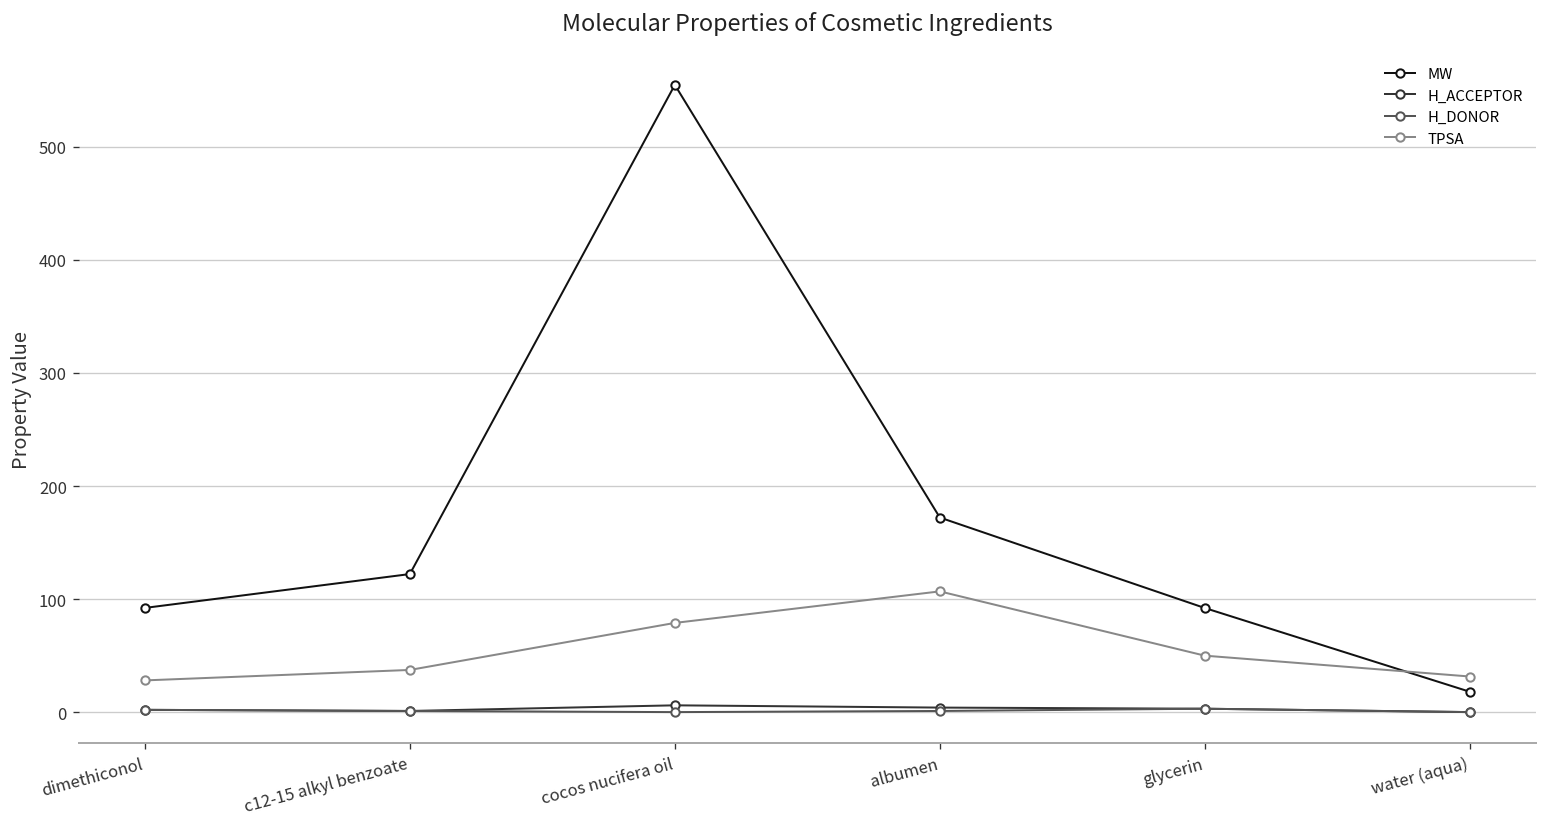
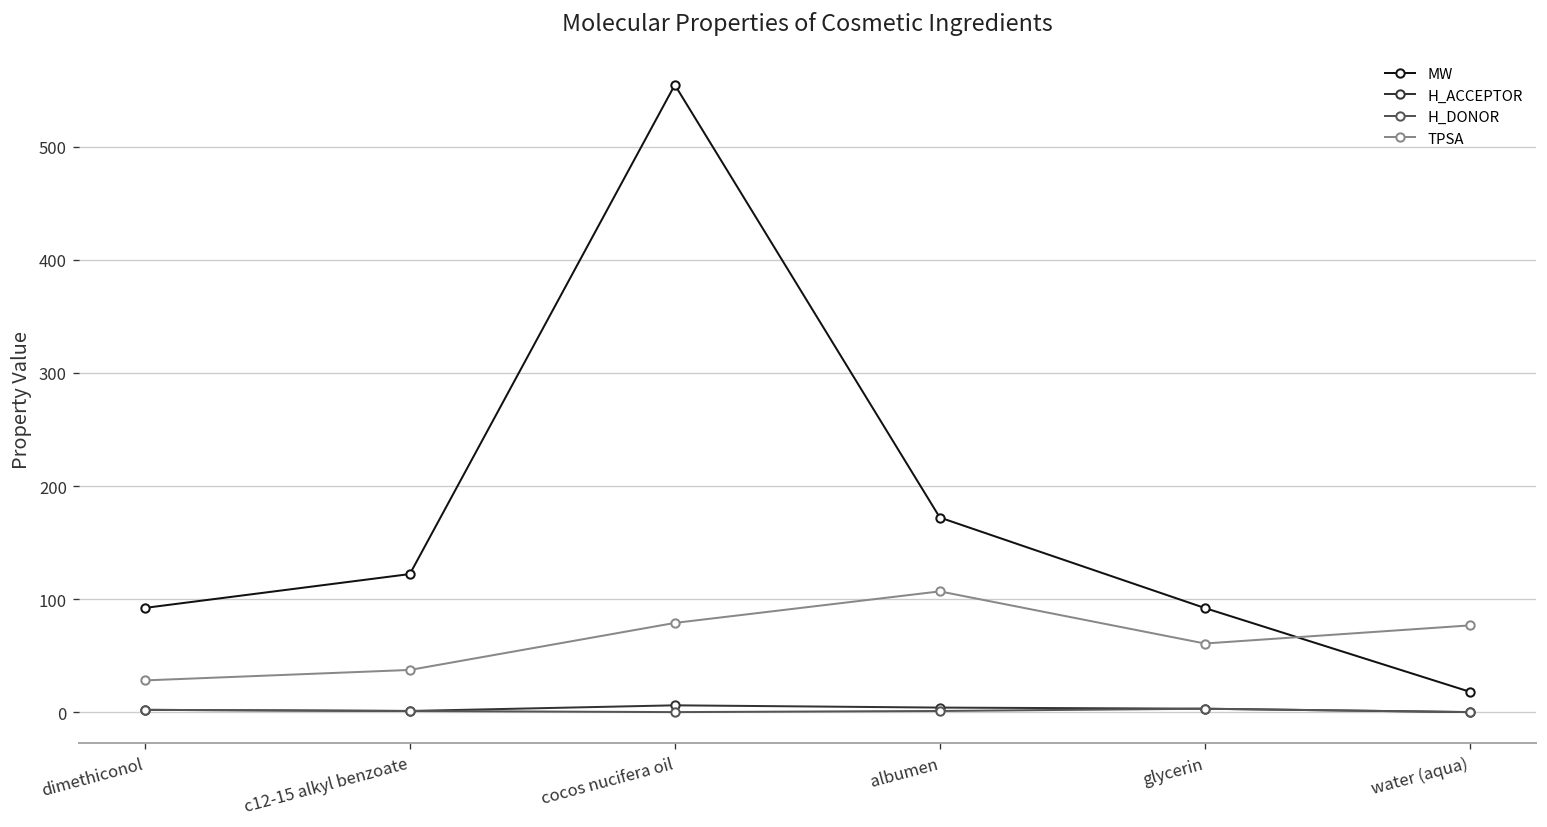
  {
    "TPSA": {
      "dimethiconol": 30,
      "c12-15 alkyl benzoate": 40,
      "cocos nucifera oil": 80,
      "albumen": 110,
-     "glycerin": 50,
-     "water (aqua)": 30
+     "glycerin": 60,
+     "water (aqua)": 80
    }
  }
